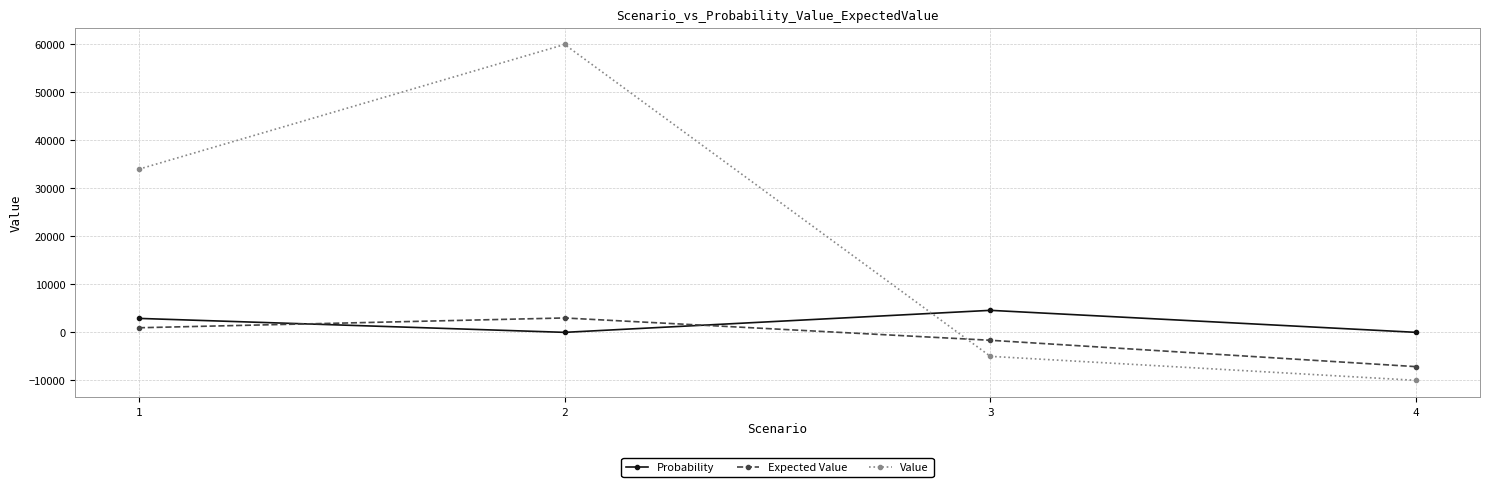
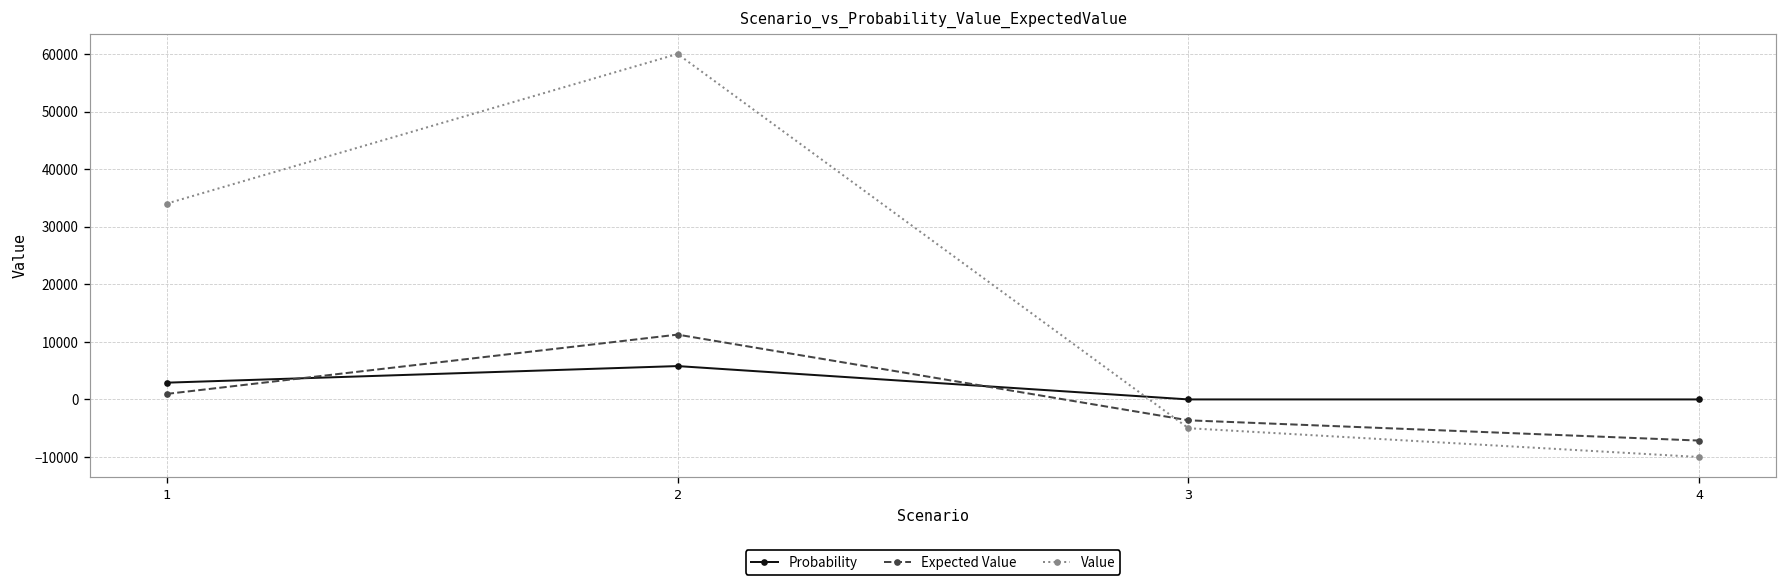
  {
    "Probability": {
      "1": 3000,
-     "2": 0,
-     "3": 5000,
+     "2": 6000,
+     "3": 0,
      "4": 0
    },
    "Expected Value": {
      "1": 1000,
-     "2": 3000,
-     "3": -2000,
+     "2": 11000,
+     "3": -4000,
      "4": -7000
    },
    "Value": {
      "1": 34000,
      "2": 60000,
      "3": -5000,
      "4": -10000
    }
  }
